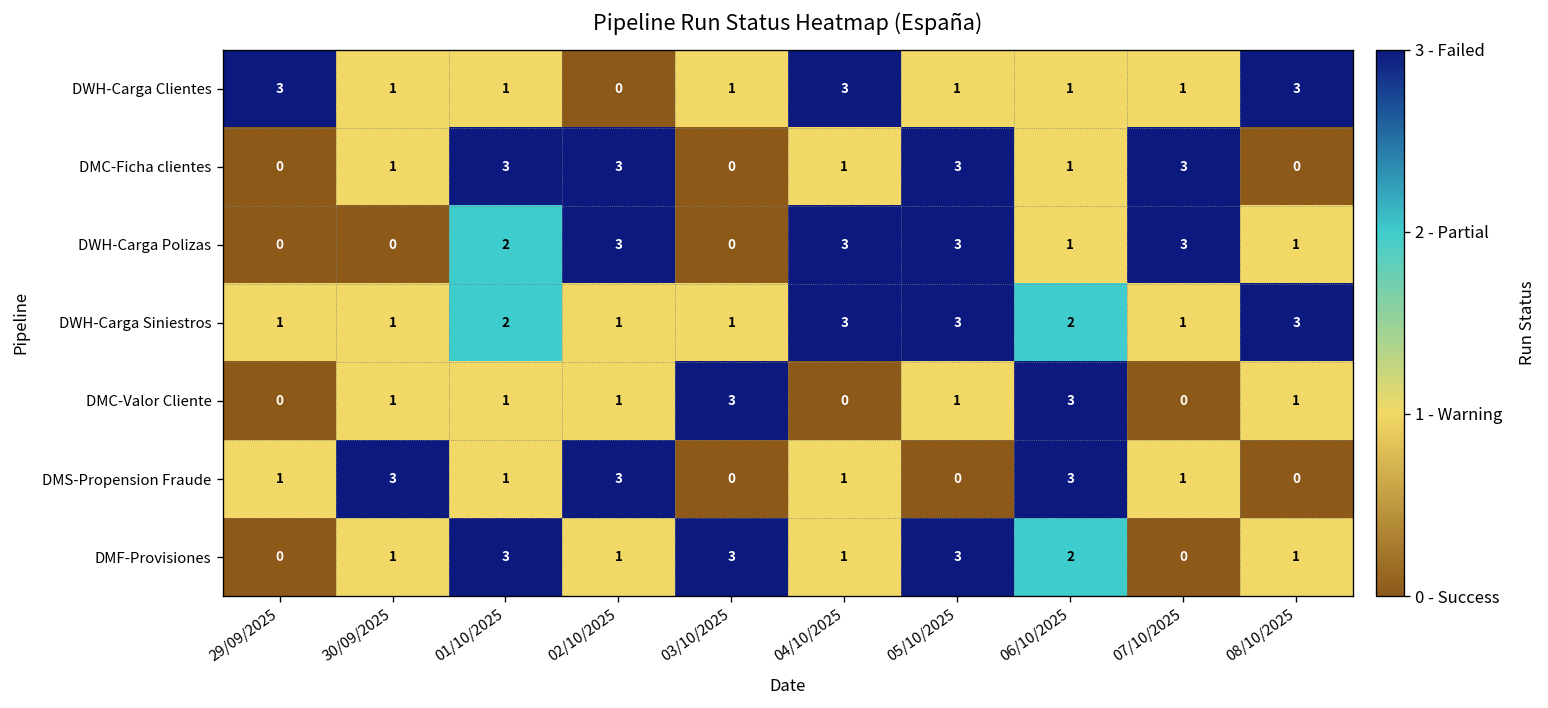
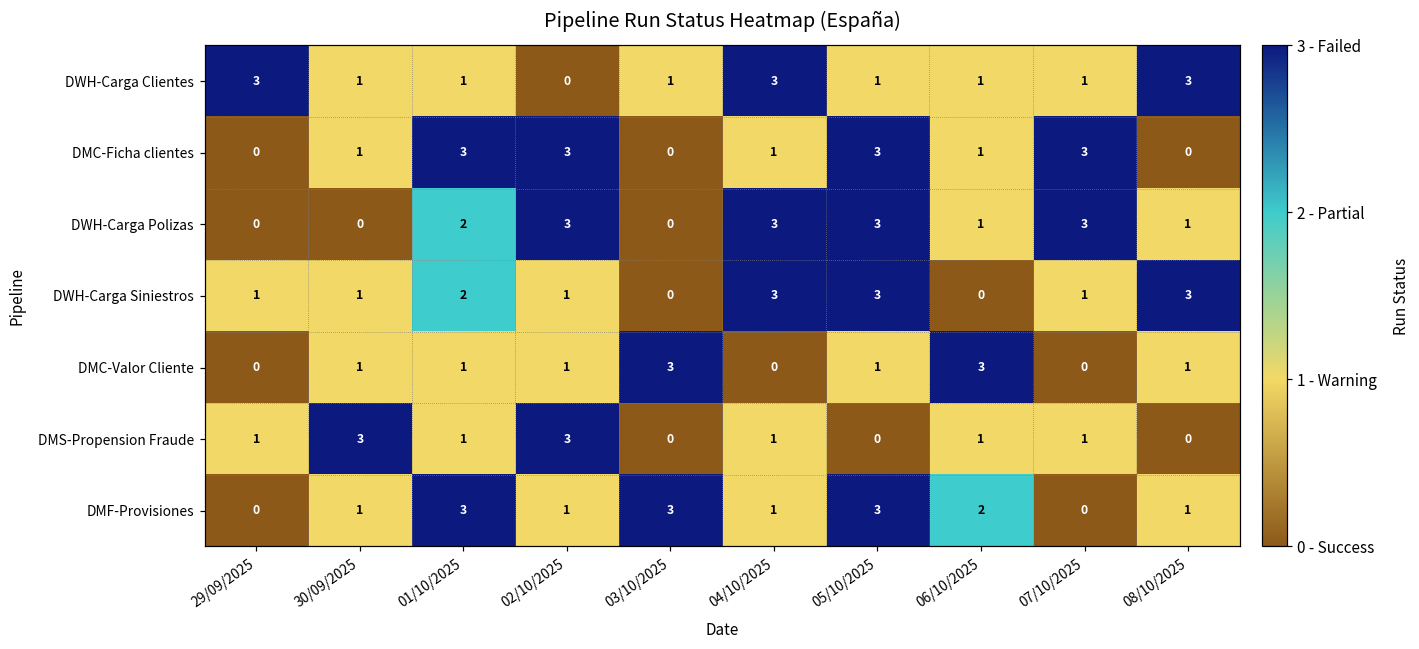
  {
    "DWH-Carga Clientes": {
      "29/09/2025": 3,
      "30/09/2025": 1,
      "01/10/2025": 1,
      "02/10/2025": 0,
      "03/10/2025": 1,
      "04/10/2025": 3,
      "05/10/2025": 1,
      "06/10/2025": 1,
      "07/10/2025": 1,
      "08/10/2025": 3
    },
    "DMC-Ficha clientes": {
      "29/09/2025": 0,
      "30/09/2025": 1,
      "01/10/2025": 3,
      "02/10/2025": 3,
      "03/10/2025": 0,
      "04/10/2025": 1,
      "05/10/2025": 3,
      "06/10/2025": 1,
      "07/10/2025": 3,
      "08/10/2025": 0
    },
    "DWH-Carga Polizas": {
      "29/09/2025": 0,
      "30/09/2025": 0,
      "01/10/2025": 2,
      "02/10/2025": 3,
      "03/10/2025": 0,
      "04/10/2025": 3,
      "05/10/2025": 3,
      "06/10/2025": 1,
      "07/10/2025": 3,
      "08/10/2025": 1
    },
    "DWH-Carga Siniestros": {
      "29/09/2025": 1,
      "30/09/2025": 1,
      "01/10/2025": 2,
      "02/10/2025": 1,
-     "03/10/2025": 1,
+     "03/10/2025": 0,
      "04/10/2025": 3,
      "05/10/2025": 3,
-     "06/10/2025": 2,
+     "06/10/2025": 0,
      "07/10/2025": 1,
      "08/10/2025": 3
    },
    "DMC-Valor Cliente": {
      "29/09/2025": 0,
      "30/09/2025": 1,
      "01/10/2025": 1,
      "02/10/2025": 1,
      "03/10/2025": 3,
      "04/10/2025": 0,
      "05/10/2025": 1,
      "06/10/2025": 3,
      "07/10/2025": 0,
      "08/10/2025": 1
    },
    "DMS-Propension Fraude": {
      "29/09/2025": 1,
      "30/09/2025": 3,
      "01/10/2025": 1,
      "02/10/2025": 3,
      "03/10/2025": 0,
      "04/10/2025": 1,
      "05/10/2025": 0,
-     "06/10/2025": 3,
+     "06/10/2025": 1,
      "07/10/2025": 1,
      "08/10/2025": 0
    },
    "DMF-Provisiones": {
      "29/09/2025": 0,
      "30/09/2025": 1,
      "01/10/2025": 3,
      "02/10/2025": 1,
      "03/10/2025": 3,
      "04/10/2025": 1,
      "05/10/2025": 3,
      "06/10/2025": 2,
      "07/10/2025": 0,
      "08/10/2025": 1
    }
  }
